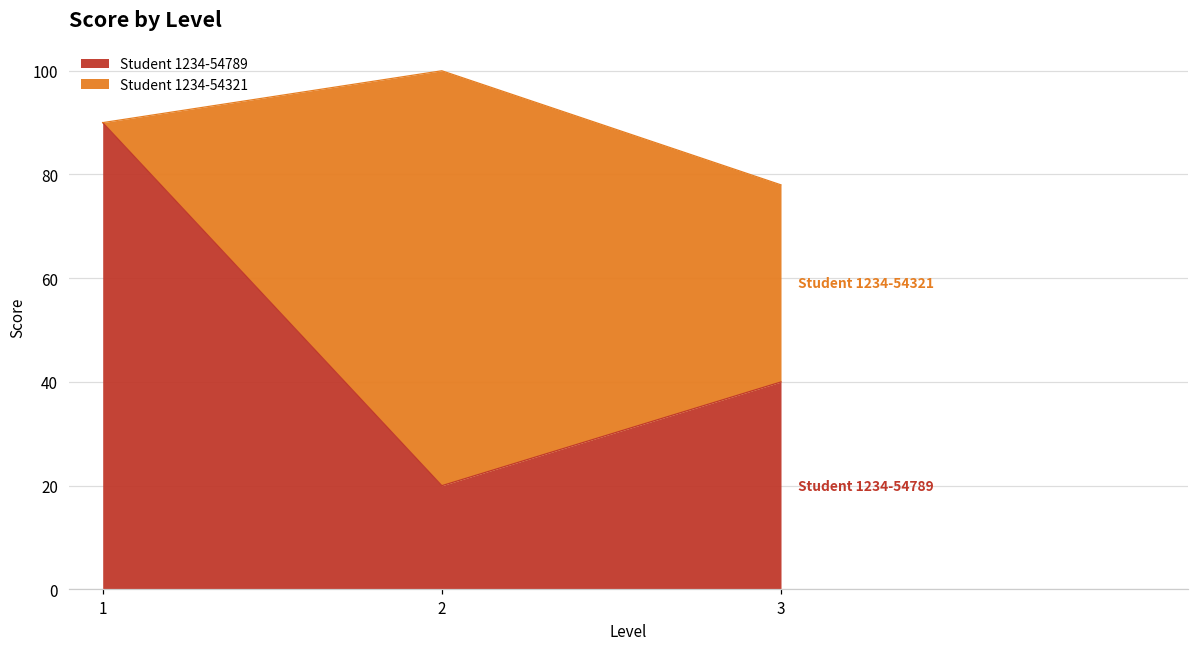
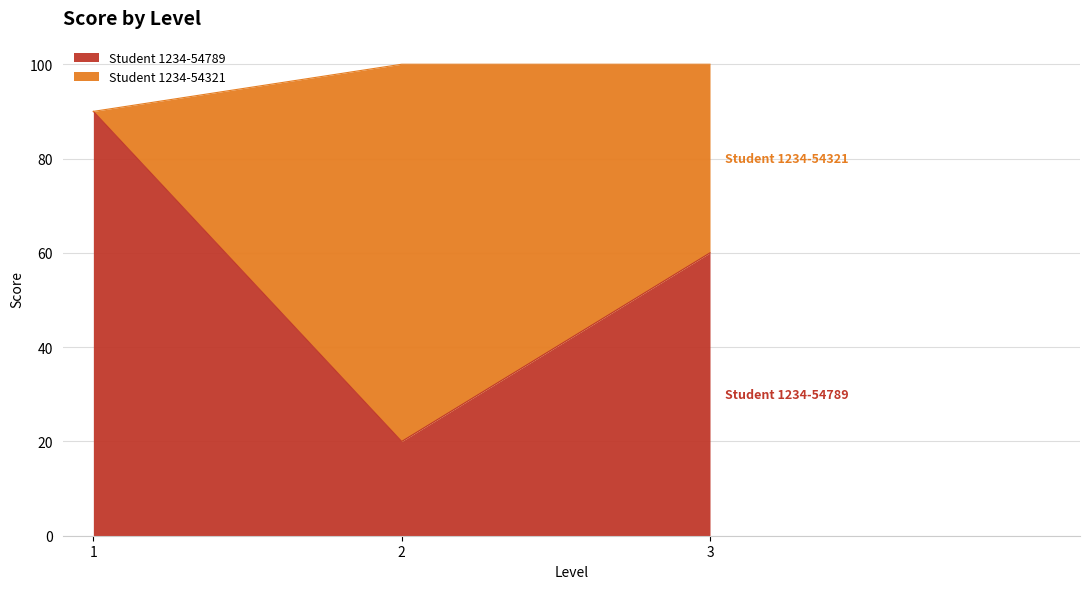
  {
    "Student 1234-54789": {
      "2": 20,
-     "3": 40
+     "3": 60
    },
    "Student 1234-54321": {
      "2": 80,
-     "3": 38
+     "3": 40
    }
  }
